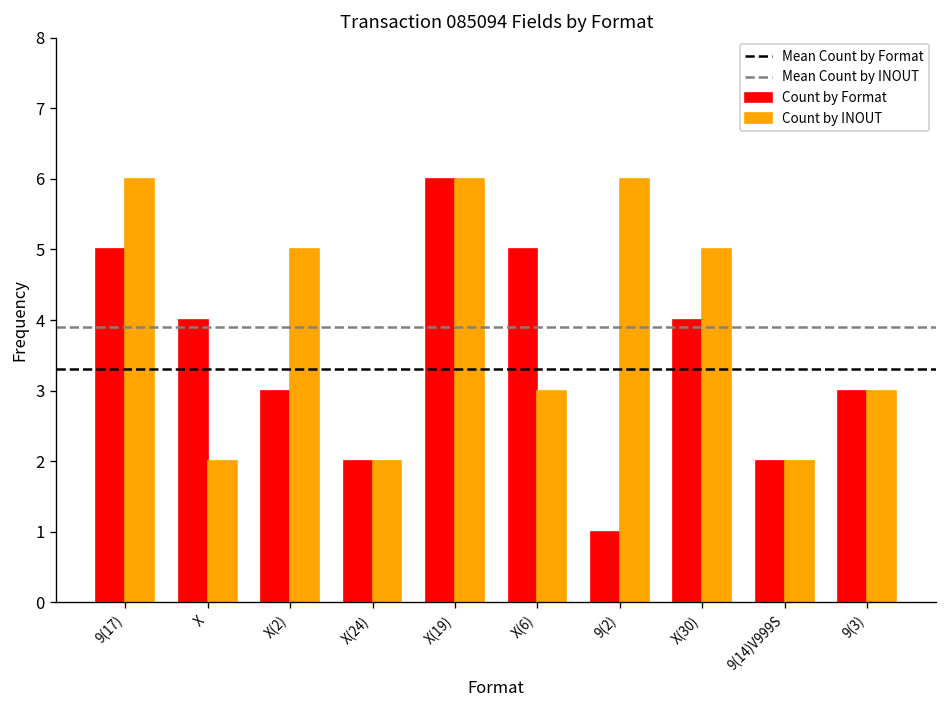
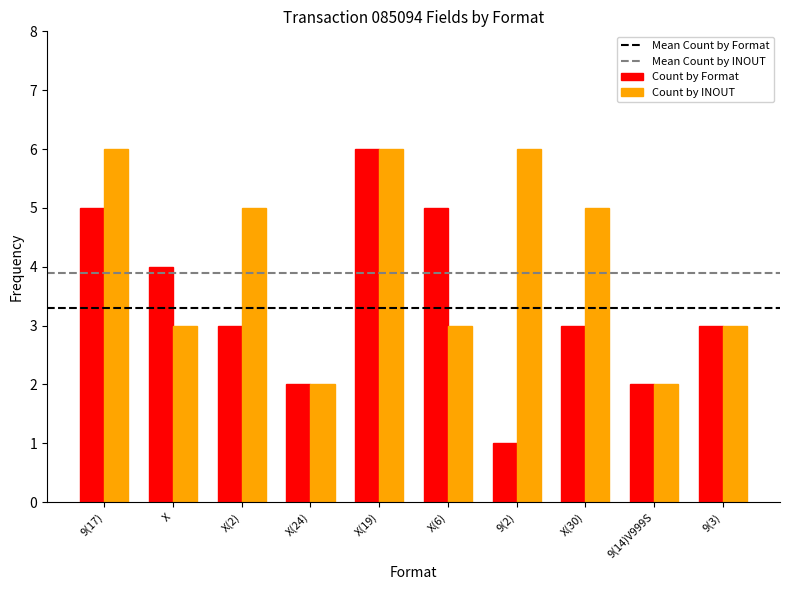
  {
    "Count by Format": {
      "9(17)": 5,
      "X": 4,
      "X(2)": 3,
      "X(24)": 2,
      "X(19)": 6,
      "X(6)": 5,
      "9(2)": 1,
-     "X(30)": 4,
+     "X(30)": 3,
      "9(14)V999S": 2,
      "9(3)": 3
    },
    "Count by INOUT": {
      "9(17)": 6,
-     "X": 2,
+     "X": 3,
      "X(2)": 5,
      "X(24)": 2,
      "X(19)": 6,
      "X(6)": 3,
      "9(2)": 6,
      "X(30)": 5,
      "9(14)V999S": 2,
      "9(3)": 3
    }
  }
